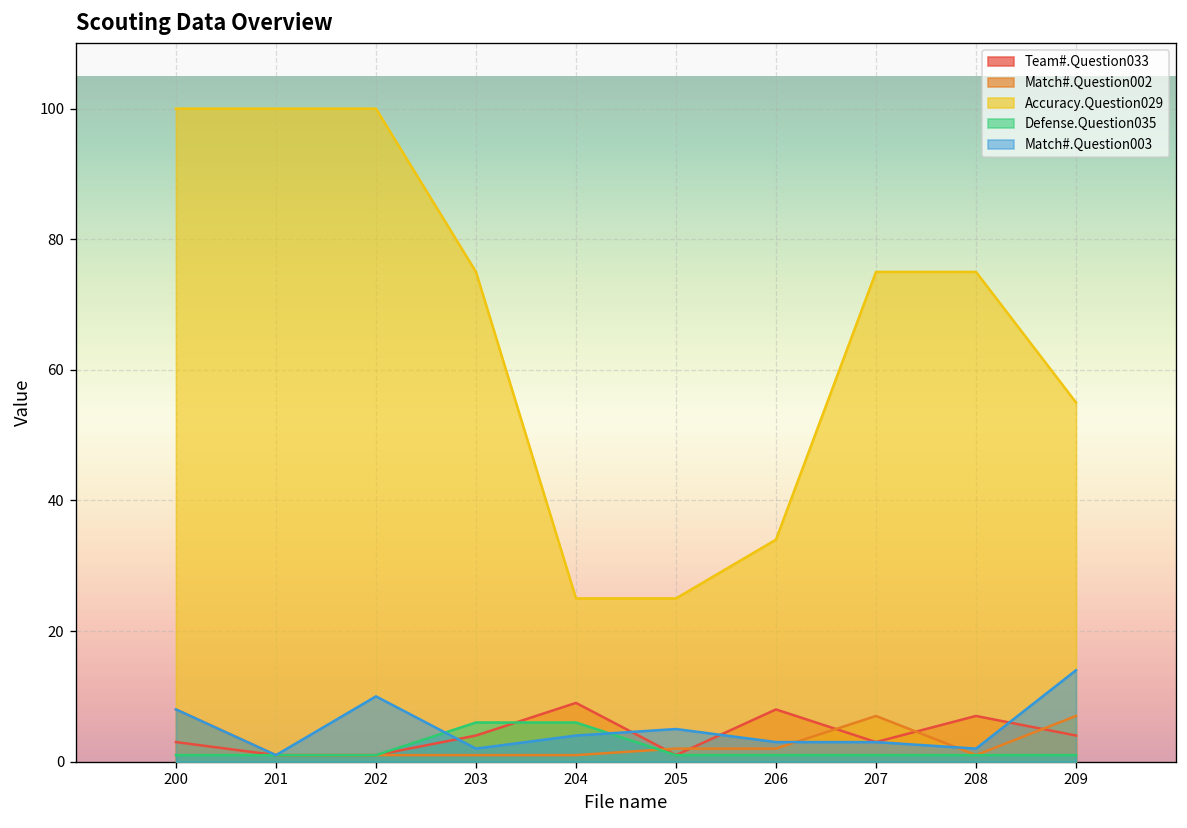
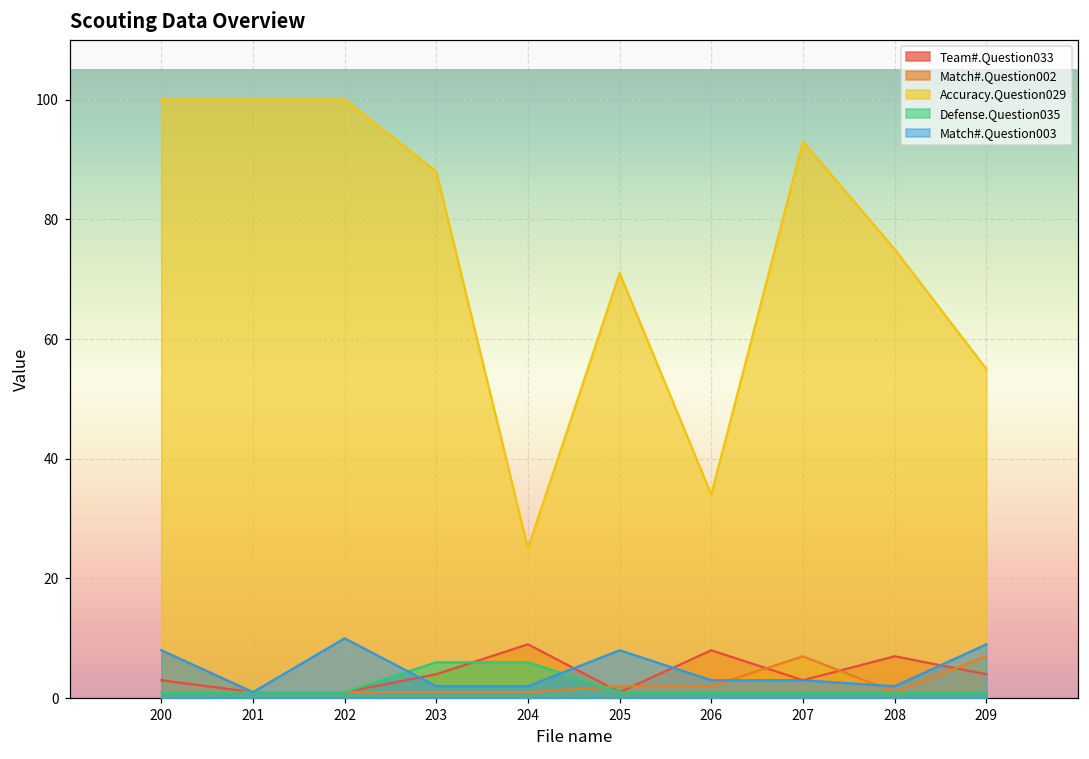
  {
    "Accuracy.Question029": {
      "200": 100,
      "201": 100,
      "202": 100,
-     "203": 75,
+     "203": 88,
      "204": 25,
-     "205": 25,
+     "205": 71,
      "206": 34,
-     "207": 75,
+     "207": 93,
      "208": 75,
      "209": 55
    },
    "Defense.Question035": {
      "200": 1,
      "203": 6,
      "204": 6,
      "206": 1,
      "207": 1,
      "209": 1
    },
    "Match#.Question003": {
      "202": 10,
      "203": 2,
-     "204": 4,
-     "205": 5,
+     "204": 2,
+     "205": 8,
      "206": 3,
      "208": 2,
-     "209": 14
+     "209": 9
    }
  }
